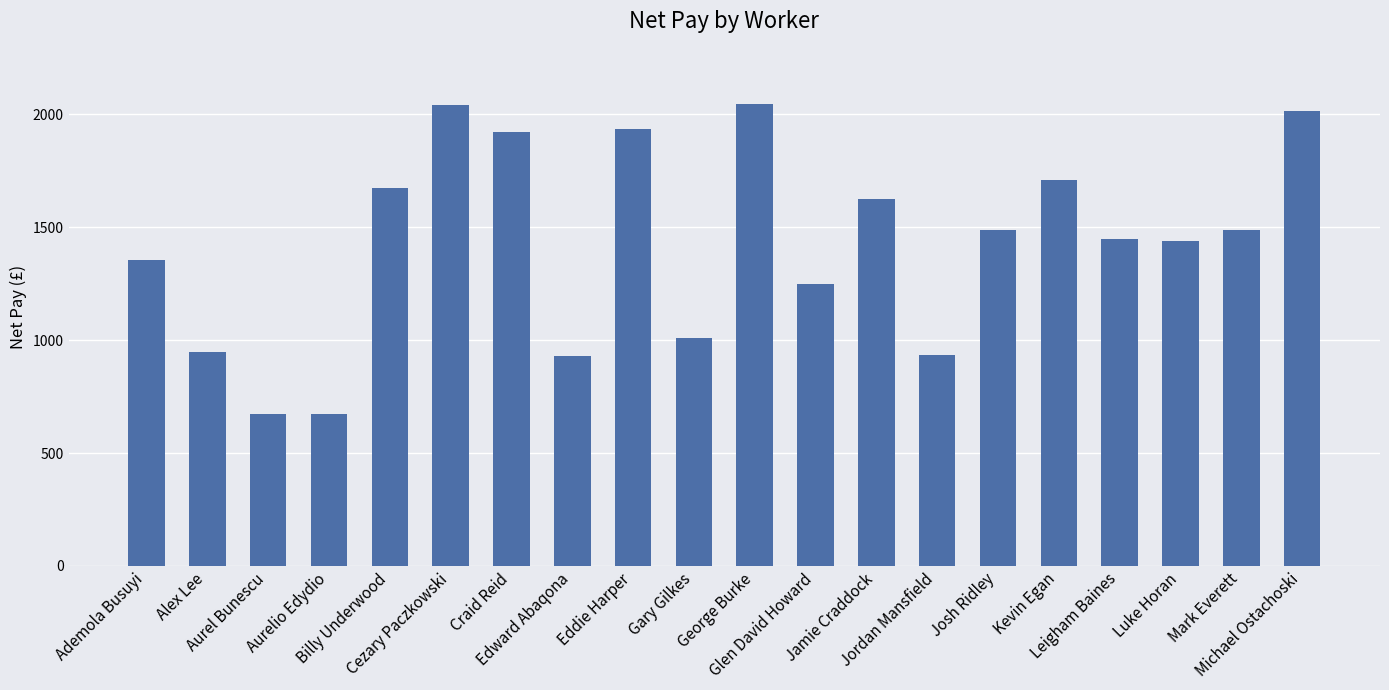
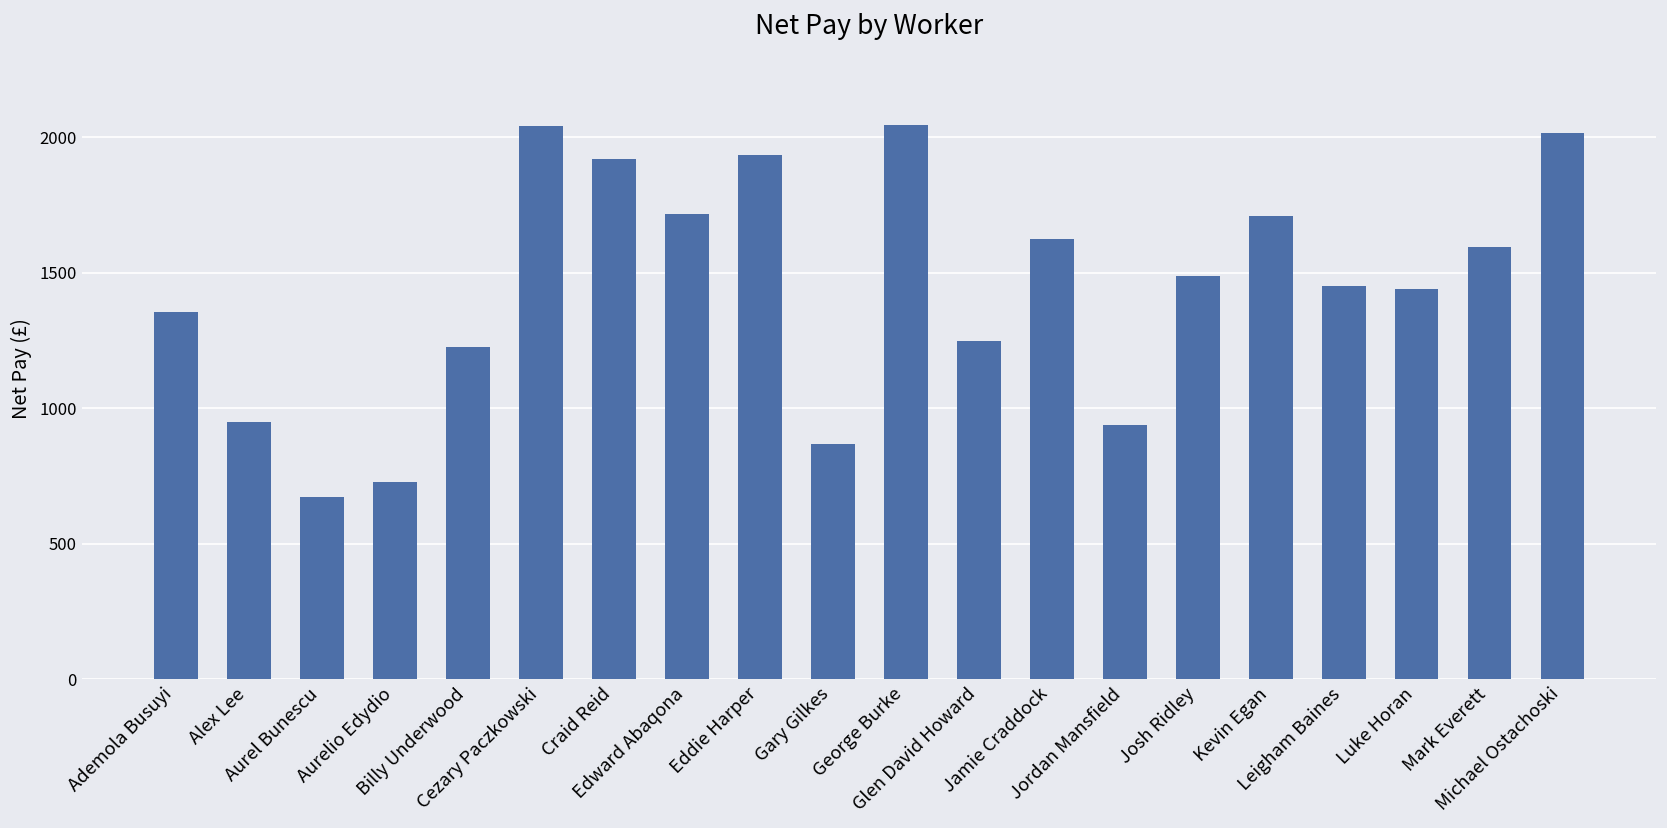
  {
    "Ademola Busuyi": 1350,
    "Alex Lee": 950,
    "Aurel Bunescu": 670,
-   "Aurelio Edydio": 670,
-   "Billy Underwood": 1670,
+   "Aurelio Edydio": 730,
+   "Billy Underwood": 1220,
    "Cezary Paczkowski": 2040,
    "Craid Reid": 1920,
-   "Edward Abaqona": 930,
+   "Edward Abaqona": 1720,
    "Eddie Harper": 1930,
-   "Gary Gilkes": 1010,
+   "Gary Gilkes": 870,
    "George Burke": 2040,
    "Glen David Howard": 1250,
    "Jamie Craddock": 1620,
    "Jordan Mansfield": 940,
    "Josh Ridley": 1490,
    "Kevin Egan": 1710,
    "Leigham Baines": 1450,
    "Luke Horan": 1440,
-   "Mark Everett": 1490,
+   "Mark Everett": 1590,
    "Michael Ostachoski": 2020
  }
